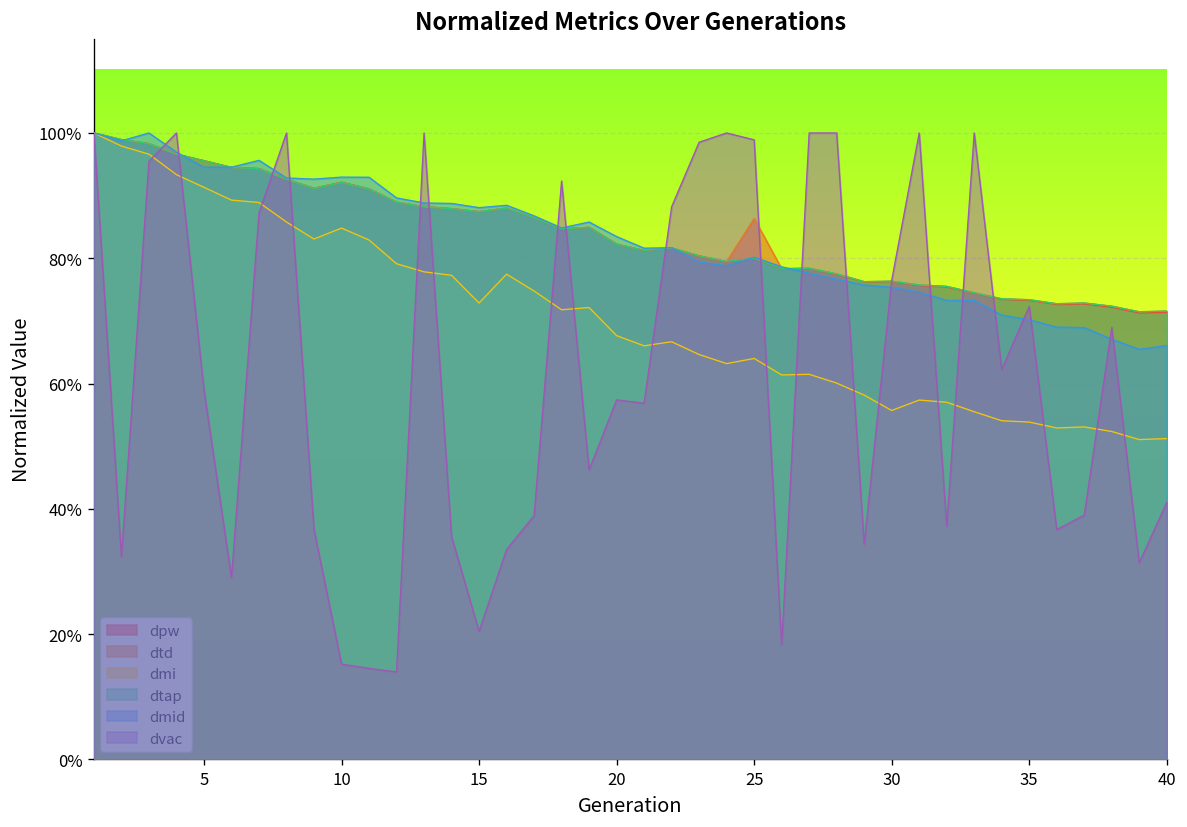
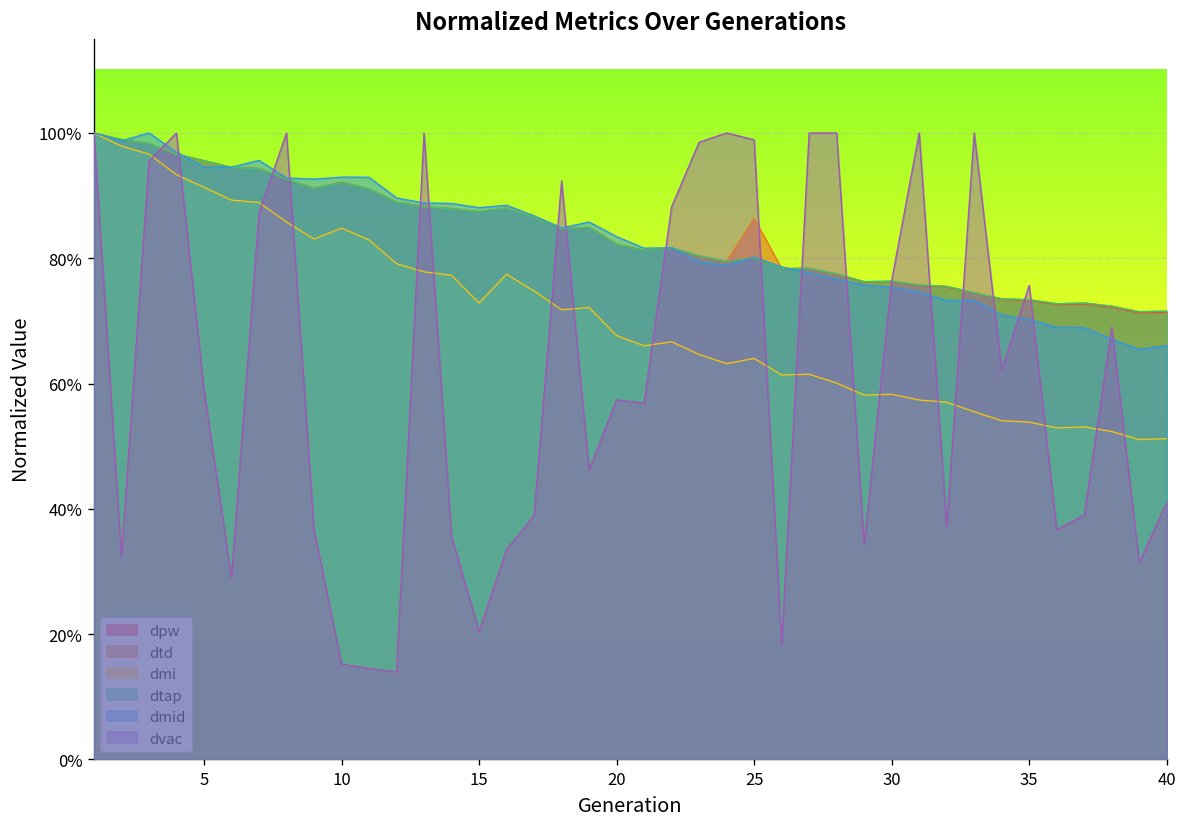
  {
    "dmi": {
      "5": "91%",
      "10": "85%",
      "15": "73%",
      "20": "68%",
      "25": "64%",
-     "30": "56%",
+     "30": "58%",
      "35": "54%",
      "40": "51%"
    },
    "dmid": {
      "5": "95%",
      "10": "93%",
      "15": "88%",
      "20": "83%",
      "30": "75%",
      "35": "70%",
      "40": "66%"
    },
    "dvac": {
      "5": "59%",
      "10": "15%",
      "15": "20%",
      "20": "57%",
      "25": "99%",
-     "35": "72%",
+     "35": "76%",
      "40": "41%"
    }
  }
